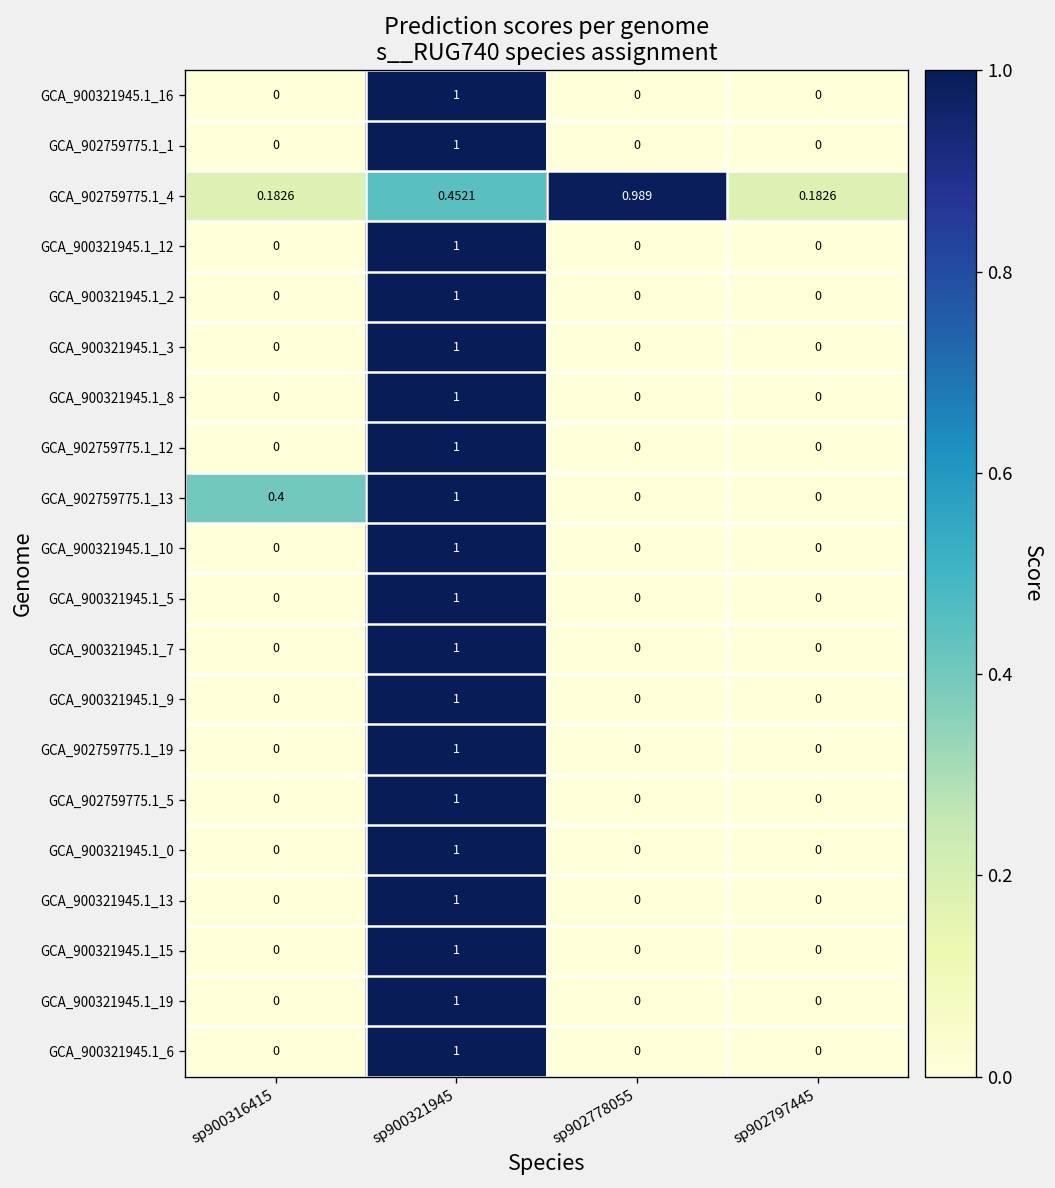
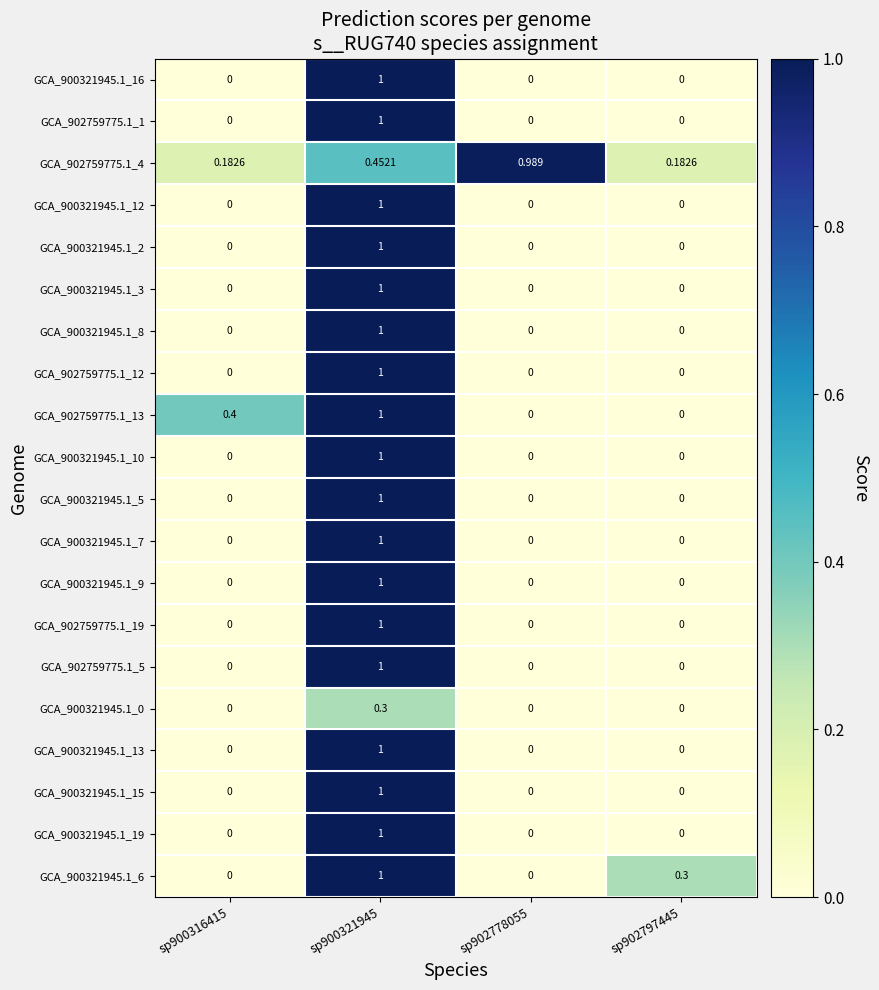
  {
    "GCA_900321945.1_16": {
      "sp900316415": 0,
      "sp900321945": 1,
      "sp902778055": 0,
      "sp902797445": 0
    },
    "GCA_902759775.1_1": {
      "sp900316415": 0,
      "sp900321945": 1,
      "sp902778055": 0,
      "sp902797445": 0
    },
    "GCA_902759775.1_4": {
      "sp900316415": 0.1826,
      "sp900321945": 0.4521,
      "sp902778055": 0.989,
      "sp902797445": 0.1826
    },
    "GCA_900321945.1_12": {
      "sp900316415": 0,
      "sp900321945": 1,
      "sp902778055": 0,
      "sp902797445": 0
    },
    "GCA_900321945.1_2": {
      "sp900316415": 0,
      "sp900321945": 1,
      "sp902778055": 0,
      "sp902797445": 0
    },
    "GCA_900321945.1_3": {
      "sp900316415": 0,
      "sp900321945": 1,
      "sp902778055": 0,
      "sp902797445": 0
    },
    "GCA_900321945.1_8": {
      "sp900316415": 0,
      "sp900321945": 1,
      "sp902778055": 0,
      "sp902797445": 0
    },
    "GCA_902759775.1_12": {
      "sp900316415": 0,
      "sp900321945": 1,
      "sp902778055": 0,
      "sp902797445": 0
    },
    "GCA_902759775.1_13": {
      "sp900316415": 0.4,
      "sp900321945": 1,
      "sp902778055": 0,
      "sp902797445": 0
    },
    "GCA_900321945.1_10": {
      "sp900316415": 0,
      "sp900321945": 1,
      "sp902778055": 0,
      "sp902797445": 0
    },
    "GCA_900321945.1_5": {
      "sp900316415": 0,
      "sp900321945": 1,
      "sp902778055": 0,
      "sp902797445": 0
    },
    "GCA_900321945.1_7": {
      "sp900316415": 0,
      "sp900321945": 1,
      "sp902778055": 0,
      "sp902797445": 0
    },
    "GCA_900321945.1_9": {
      "sp900316415": 0,
      "sp900321945": 1,
      "sp902778055": 0,
      "sp902797445": 0
    },
    "GCA_902759775.1_19": {
      "sp900316415": 0,
      "sp900321945": 1,
      "sp902778055": 0,
      "sp902797445": 0
    },
    "GCA_902759775.1_5": {
      "sp900316415": 0,
      "sp900321945": 1,
      "sp902778055": 0,
      "sp902797445": 0
    },
    "GCA_900321945.1_0": {
      "sp900316415": 0,
-     "sp900321945": 1,
+     "sp900321945": 0.3,
      "sp902778055": 0,
      "sp902797445": 0
    },
    "GCA_900321945.1_13": {
      "sp900316415": 0,
      "sp900321945": 1,
      "sp902778055": 0,
      "sp902797445": 0
    },
    "GCA_900321945.1_15": {
      "sp900316415": 0,
      "sp900321945": 1,
      "sp902778055": 0,
      "sp902797445": 0
    },
    "GCA_900321945.1_19": {
      "sp900316415": 0,
      "sp900321945": 1,
      "sp902778055": 0,
      "sp902797445": 0
    },
    "GCA_900321945.1_6": {
      "sp900316415": 0,
      "sp900321945": 1,
      "sp902778055": 0,
-     "sp902797445": 0
+     "sp902797445": 0.3
    }
  }
